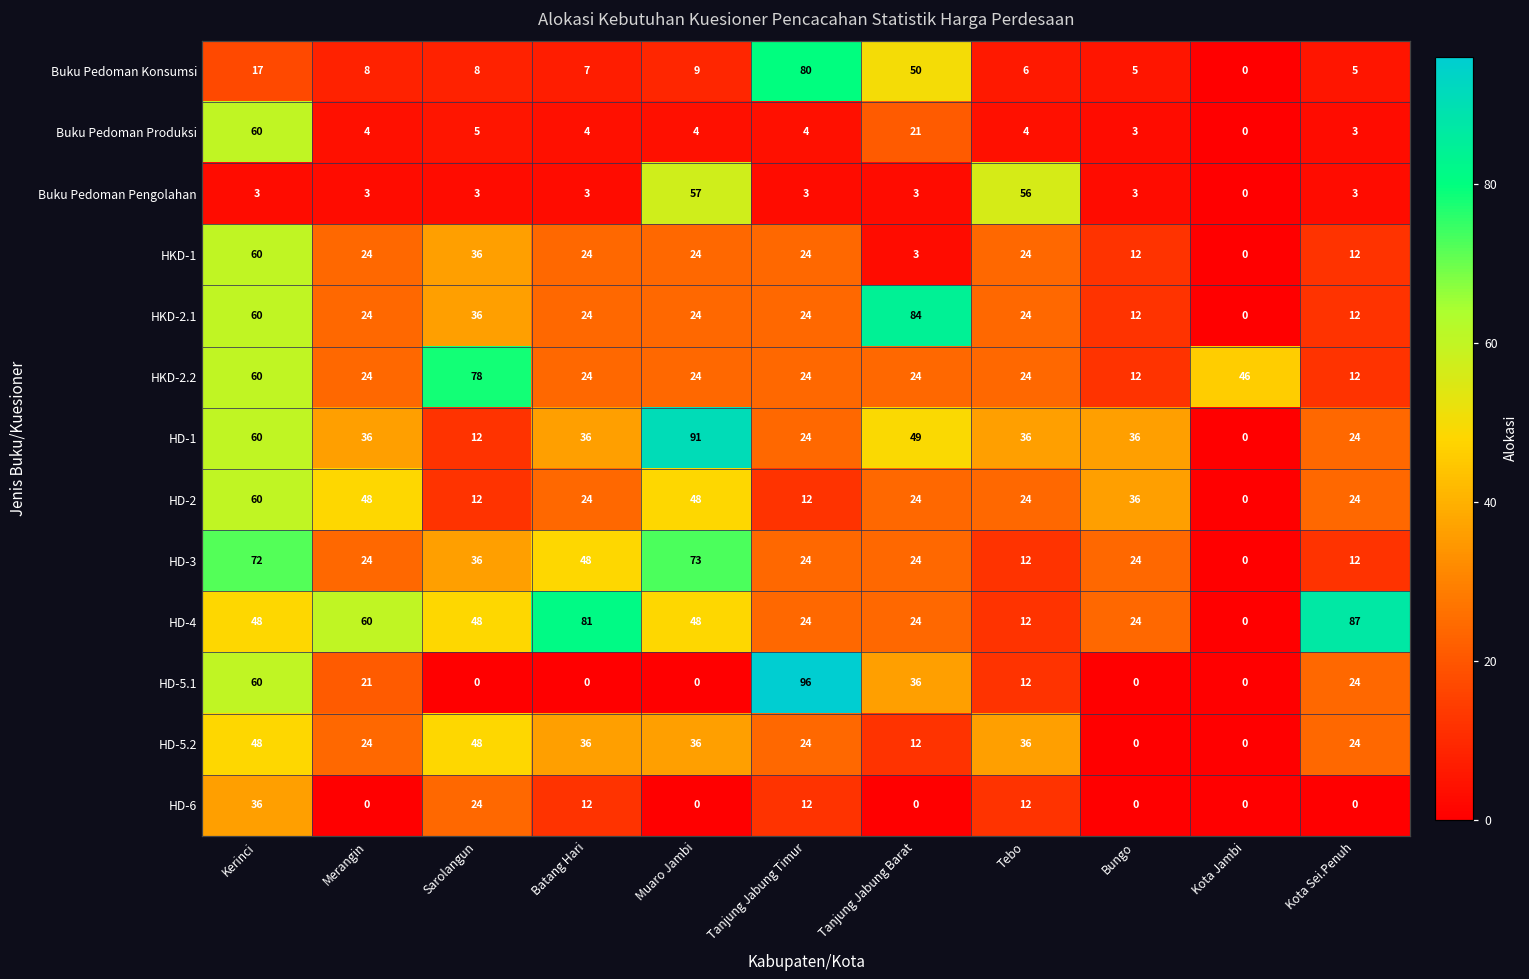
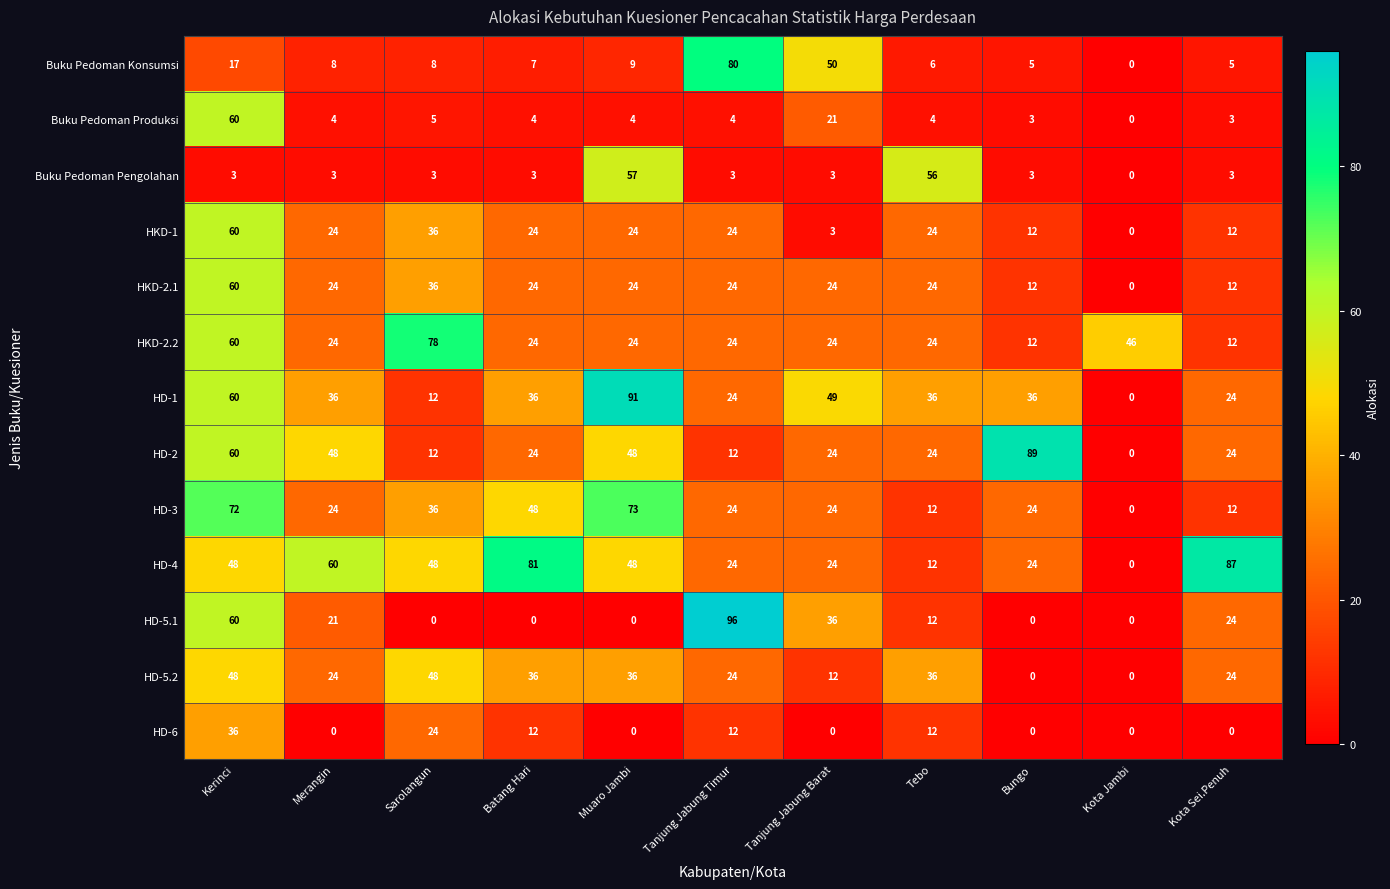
  {
    "Buku Pedoman Konsumsi": {
      "Kerinci": 17,
      "Merangin": 8,
      "Sarolangun": 8,
      "Batang Hari": 7,
      "Muaro Jambi": 9,
      "Tanjung Jabung Timur": 80,
      "Tanjung Jabung Barat": 50,
      "Tebo": 6,
      "Bungo": 5,
      "Kota Jambi": 0,
      "Kota Sei.Penuh": 5
    },
    "Buku Pedoman Produksi": {
      "Kerinci": 60,
      "Merangin": 4,
      "Sarolangun": 5,
      "Batang Hari": 4,
      "Muaro Jambi": 4,
      "Tanjung Jabung Timur": 4,
      "Tanjung Jabung Barat": 21,
      "Tebo": 4,
      "Bungo": 3,
      "Kota Jambi": 0,
      "Kota Sei.Penuh": 3
    },
    "Buku Pedoman Pengolahan": {
      "Kerinci": 3,
      "Merangin": 3,
      "Sarolangun": 3,
      "Batang Hari": 3,
      "Muaro Jambi": 57,
      "Tanjung Jabung Timur": 3,
      "Tanjung Jabung Barat": 3,
      "Tebo": 56,
      "Bungo": 3,
      "Kota Jambi": 0,
      "Kota Sei.Penuh": 3
    },
    "HKD-1": {
      "Kerinci": 60,
      "Merangin": 24,
      "Sarolangun": 36,
      "Batang Hari": 24,
      "Muaro Jambi": 24,
      "Tanjung Jabung Timur": 24,
      "Tanjung Jabung Barat": 3,
      "Tebo": 24,
      "Bungo": 12,
      "Kota Jambi": 0,
      "Kota Sei.Penuh": 12
    },
    "HKD-2.1": {
      "Kerinci": 60,
      "Merangin": 24,
      "Sarolangun": 36,
      "Batang Hari": 24,
      "Muaro Jambi": 24,
      "Tanjung Jabung Timur": 24,
-     "Tanjung Jabung Barat": 84,
+     "Tanjung Jabung Barat": 24,
      "Tebo": 24,
      "Bungo": 12,
      "Kota Jambi": 0,
      "Kota Sei.Penuh": 12
    },
    "HKD-2.2": {
      "Kerinci": 60,
      "Merangin": 24,
      "Sarolangun": 78,
      "Batang Hari": 24,
      "Muaro Jambi": 24,
      "Tanjung Jabung Timur": 24,
      "Tanjung Jabung Barat": 24,
      "Tebo": 24,
      "Bungo": 12,
      "Kota Jambi": 46,
      "Kota Sei.Penuh": 12
    },
    "HD-1": {
      "Kerinci": 60,
      "Merangin": 36,
      "Sarolangun": 12,
      "Batang Hari": 36,
      "Muaro Jambi": 91,
      "Tanjung Jabung Timur": 24,
      "Tanjung Jabung Barat": 49,
      "Tebo": 36,
      "Bungo": 36,
      "Kota Jambi": 0,
      "Kota Sei.Penuh": 24
    },
    "HD-2": {
      "Kerinci": 60,
      "Merangin": 48,
      "Sarolangun": 12,
      "Batang Hari": 24,
      "Muaro Jambi": 48,
      "Tanjung Jabung Timur": 12,
      "Tanjung Jabung Barat": 24,
      "Tebo": 24,
-     "Bungo": 36,
+     "Bungo": 89,
      "Kota Jambi": 0,
      "Kota Sei.Penuh": 24
    },
    "HD-3": {
      "Kerinci": 72,
      "Merangin": 24,
      "Sarolangun": 36,
      "Batang Hari": 48,
      "Muaro Jambi": 73,
      "Tanjung Jabung Timur": 24,
      "Tanjung Jabung Barat": 24,
      "Tebo": 12,
      "Bungo": 24,
      "Kota Jambi": 0,
      "Kota Sei.Penuh": 12
    },
    "HD-4": {
      "Kerinci": 48,
      "Merangin": 60,
      "Sarolangun": 48,
      "Batang Hari": 81,
      "Muaro Jambi": 48,
      "Tanjung Jabung Timur": 24,
      "Tanjung Jabung Barat": 24,
      "Tebo": 12,
      "Bungo": 24,
      "Kota Jambi": 0,
      "Kota Sei.Penuh": 87
    },
    "HD-5.1": {
      "Kerinci": 60,
      "Merangin": 21,
      "Sarolangun": 0,
      "Batang Hari": 0,
      "Muaro Jambi": 0,
      "Tanjung Jabung Timur": 96,
      "Tanjung Jabung Barat": 36,
      "Tebo": 12,
      "Bungo": 0,
      "Kota Jambi": 0,
      "Kota Sei.Penuh": 24
    },
    "HD-5.2": {
      "Kerinci": 48,
      "Merangin": 24,
      "Sarolangun": 48,
      "Batang Hari": 36,
      "Muaro Jambi": 36,
      "Tanjung Jabung Timur": 24,
      "Tanjung Jabung Barat": 12,
      "Tebo": 36,
      "Bungo": 0,
      "Kota Jambi": 0,
      "Kota Sei.Penuh": 24
    },
    "HD-6": {
      "Kerinci": 36,
      "Merangin": 0,
      "Sarolangun": 24,
      "Batang Hari": 12,
      "Muaro Jambi": 0,
      "Tanjung Jabung Timur": 12,
      "Tanjung Jabung Barat": 0,
      "Tebo": 12,
      "Bungo": 0,
      "Kota Jambi": 0,
      "Kota Sei.Penuh": 0
    }
  }
